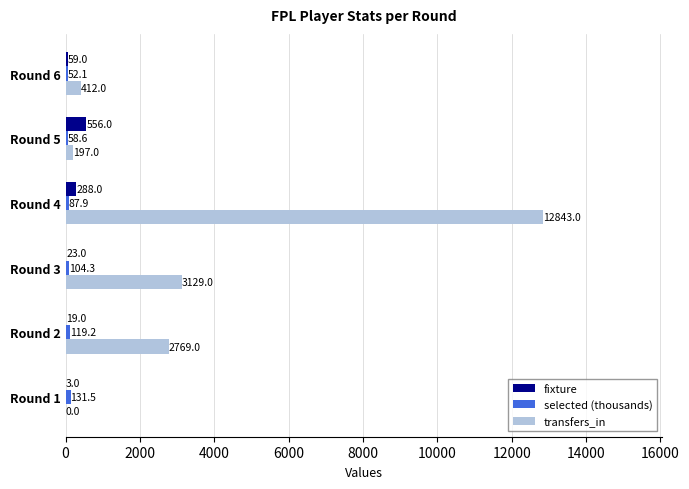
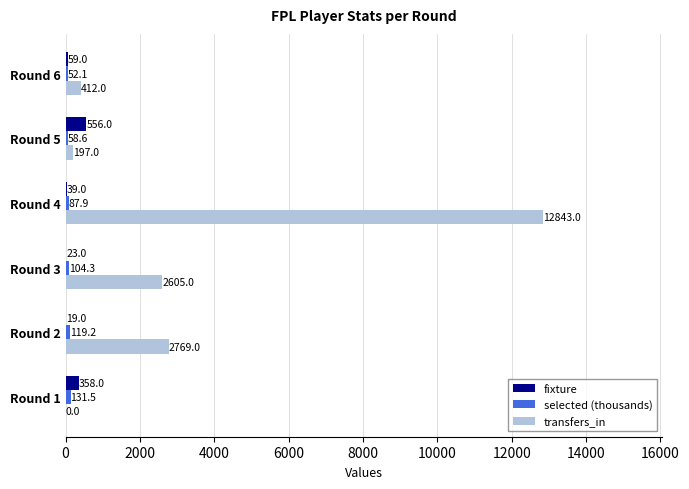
  {
    "fixture": {
      "Round 6": 59.0,
      "Round 5": 556.0,
-     "Round 4": 288.0,
+     "Round 4": 39.0,
      "Round 3": 23.0,
      "Round 2": 19.0,
-     "Round 1": 3.0
+     "Round 1": 358.0
    },
    "selected (thousands)": {
      "Round 6": 52.1,
      "Round 5": 58.6,
      "Round 4": 87.9,
      "Round 3": 104.3,
      "Round 2": 119.2,
      "Round 1": 131.5
    },
    "transfers_in": {
      "Round 6": 412.0,
      "Round 5": 197.0,
      "Round 4": 12843.0,
-     "Round 3": 3129.0,
+     "Round 3": 2605.0,
      "Round 2": 2769.0,
      "Round 1": 0.0
    }
  }
